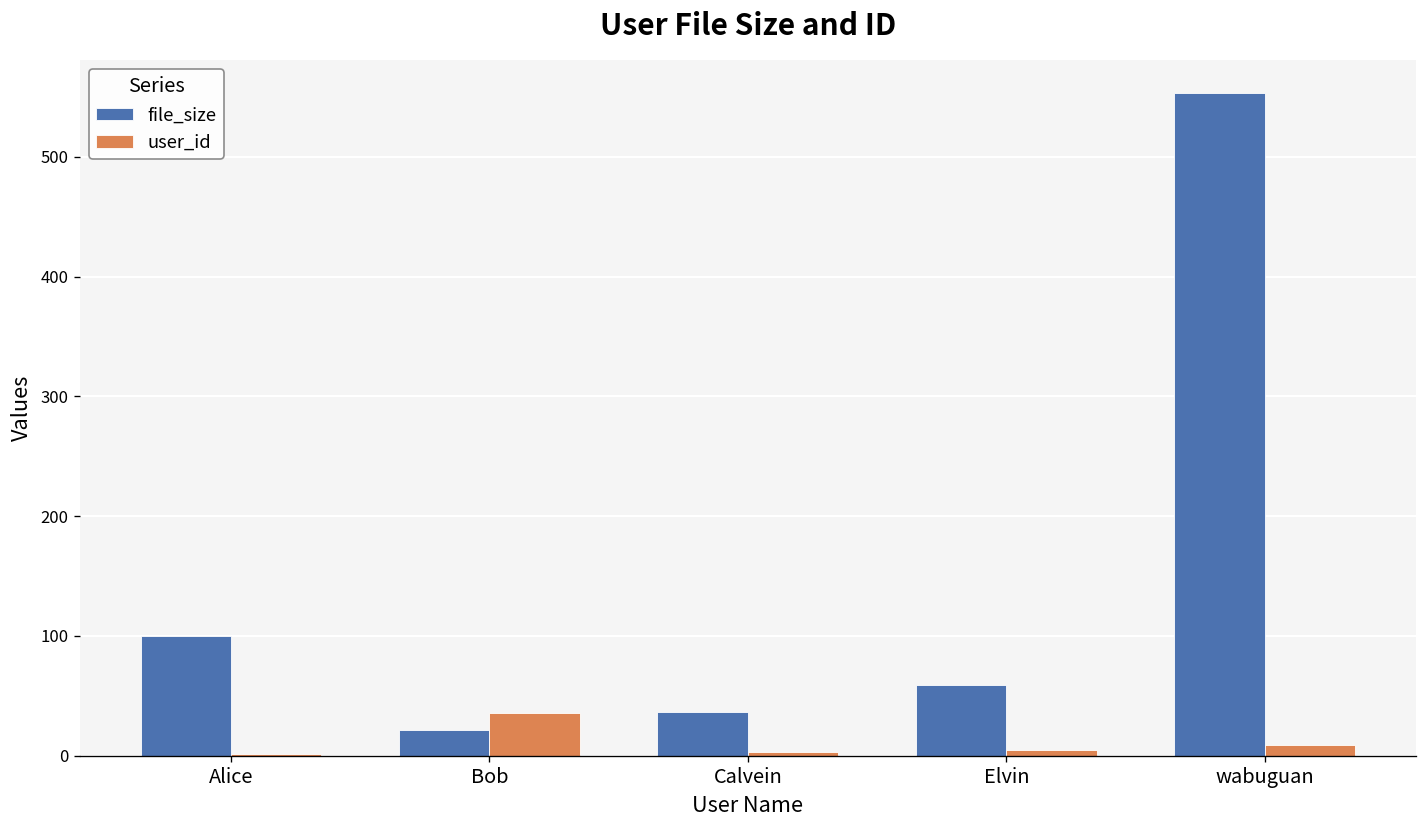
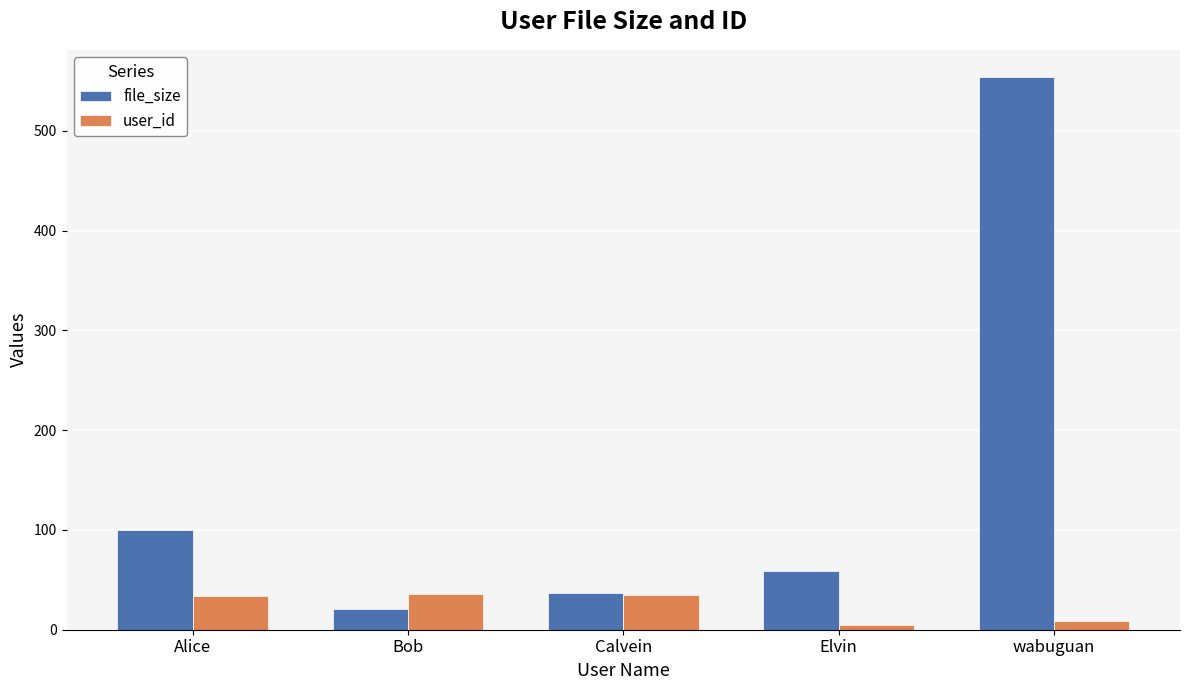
  {
    "file_size": {
      "Alice": 100,
      "Bob": 20,
      "Calvein": 40,
      "Elvin": 60,
      "wabuguan": 550
    },
    "user_id": {
-     "Alice": 0,
+     "Alice": 30,
      "Bob": 40,
-     "Calvein": 0,
+     "Calvein": 40,
      "Elvin": 10,
      "wabuguan": 10
    }
  }
